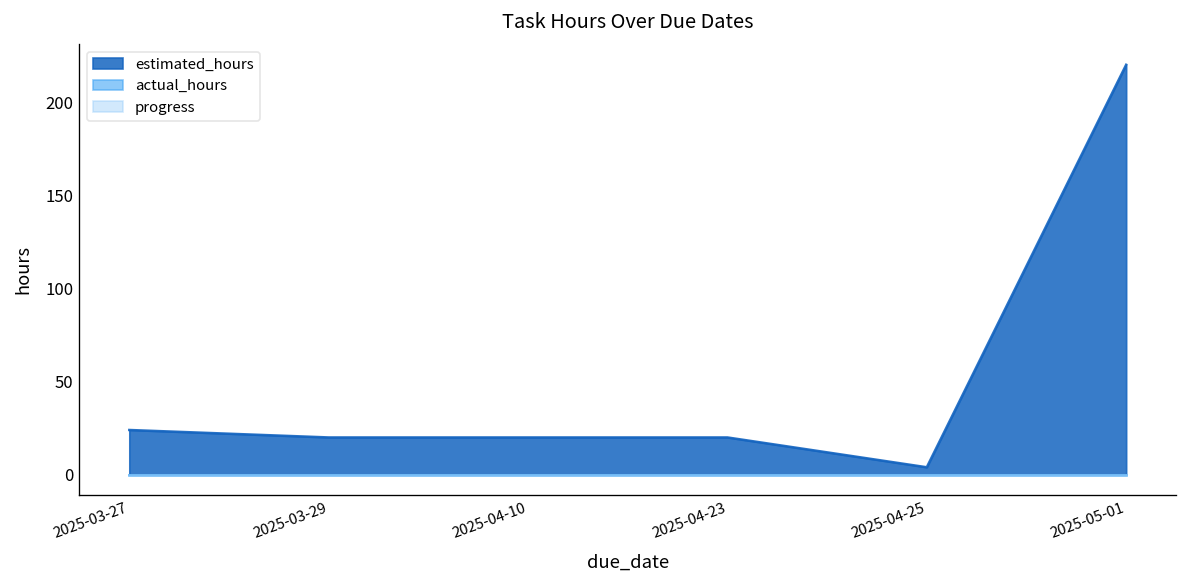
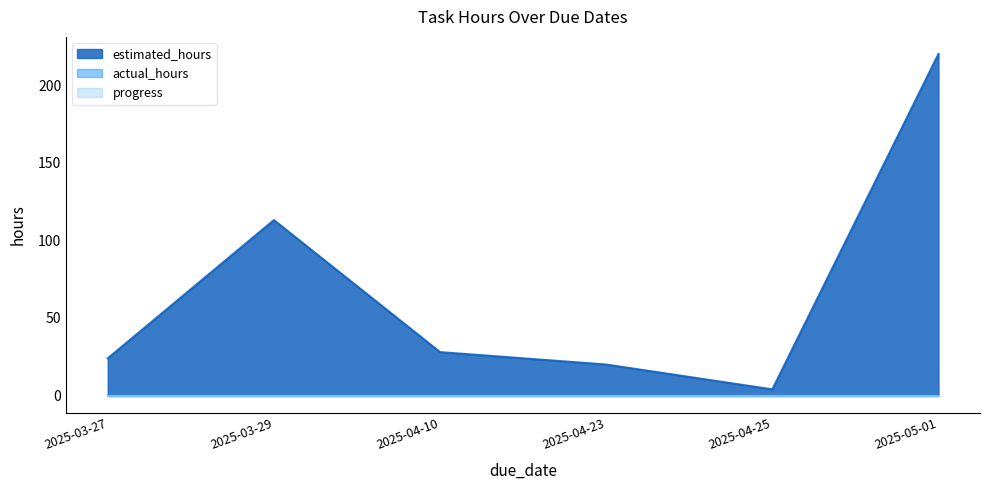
  {
    "estimated_hours": {
      "2025-03-27": 24,
-     "2025-03-29": 20,
-     "2025-04-10": 20,
+     "2025-03-29": 113,
+     "2025-04-10": 28,
      "2025-04-23": 20,
      "2025-04-25": 4,
      "2025-05-01": 220
    },
    "progress": {
      "2025-03-27": 0,
      "2025-03-29": 0,
      "2025-04-10": 0,
      "2025-04-23": 0,
      "2025-04-25": 0,
      "2025-05-01": 0
    }
  }
